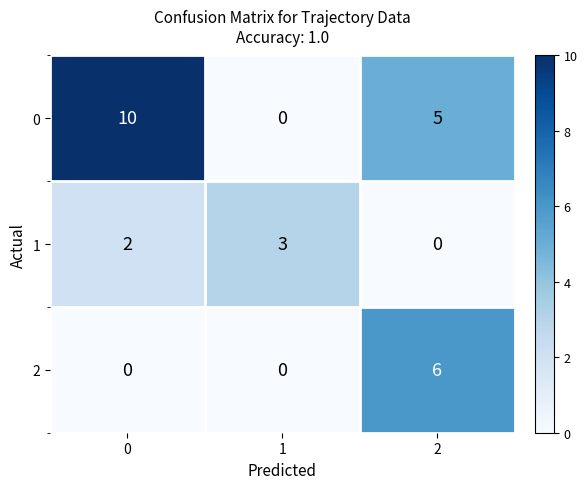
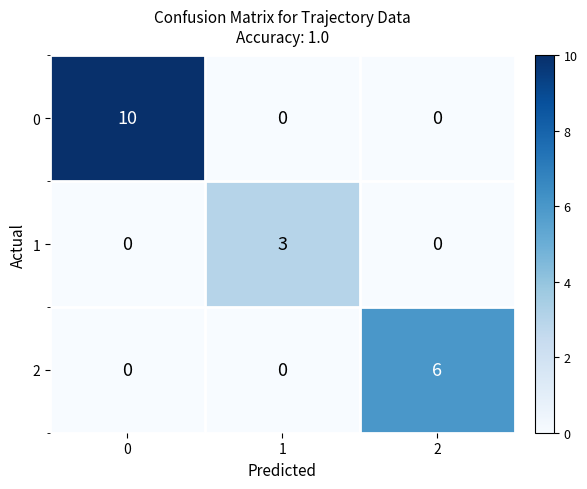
  {
    "0": {
      "0": 10,
      "1": 0,
-     "2": 5
+     "2": 0
    },
    "1": {
-     "0": 2,
+     "0": 0,
      "1": 3,
      "2": 0
    },
    "2": {
      "0": 0,
      "1": 0,
      "2": 6
    }
  }
